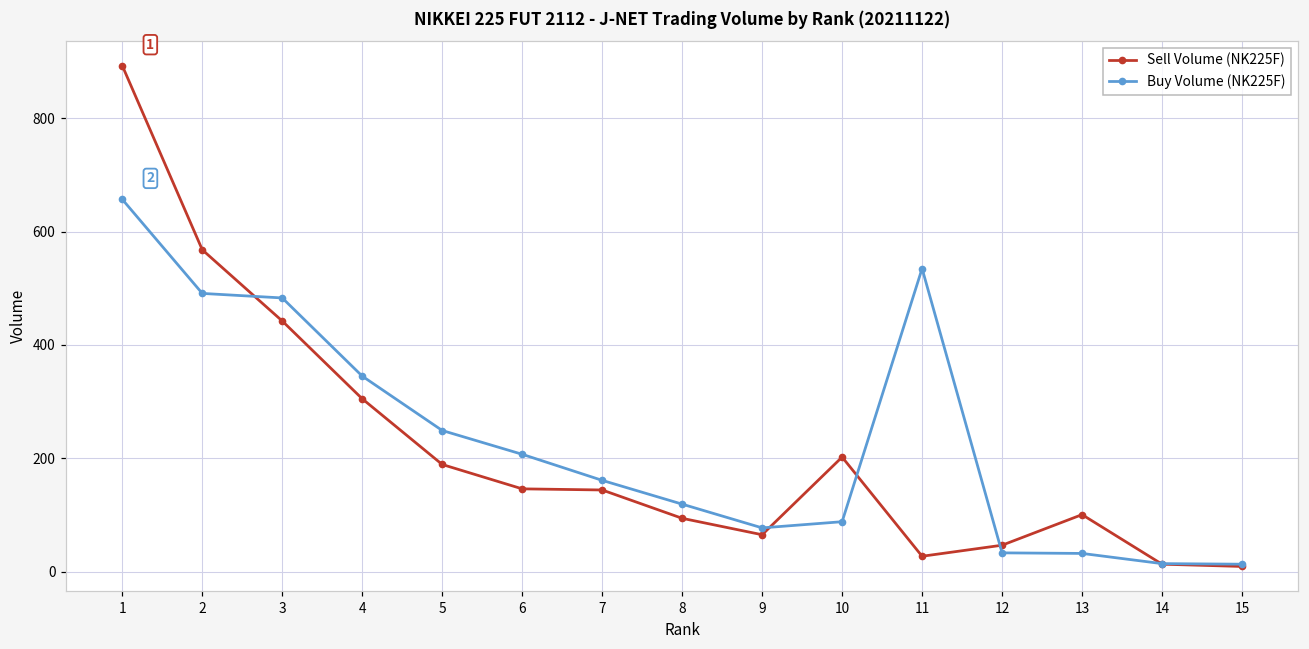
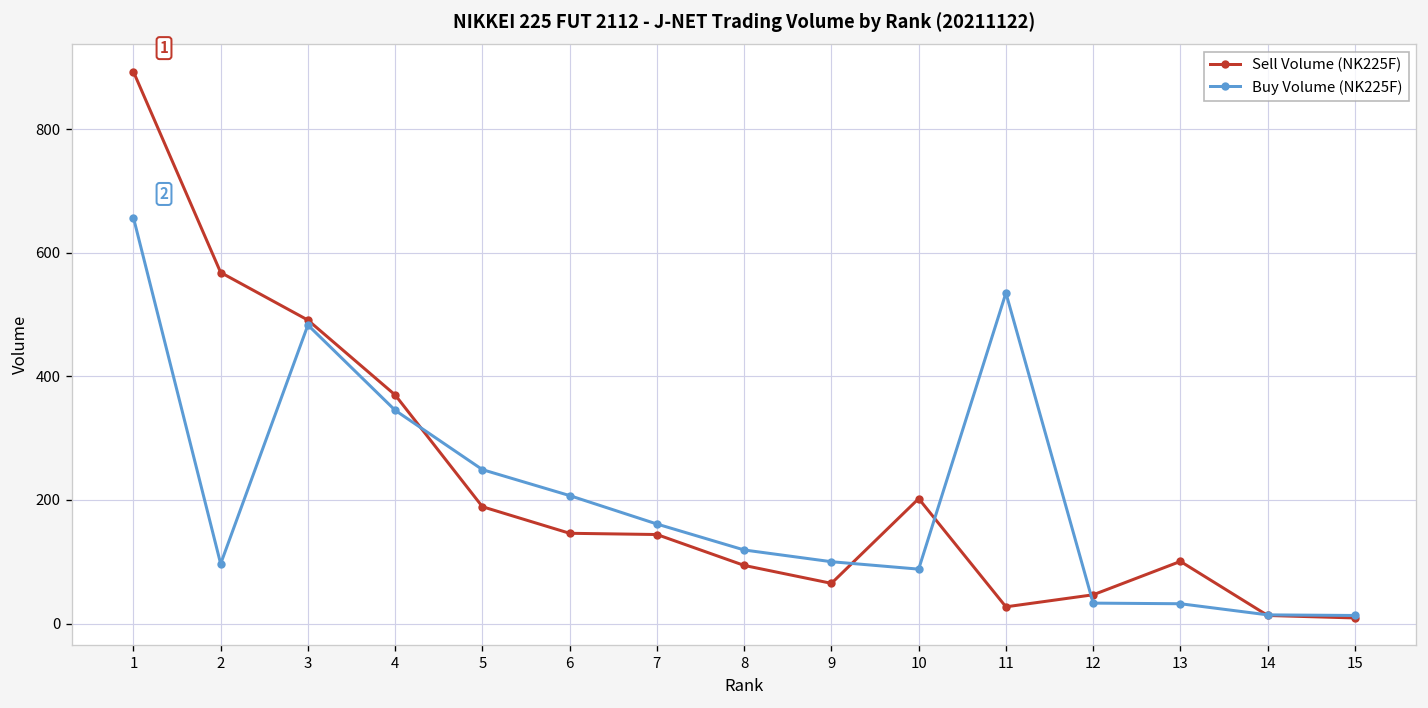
  {
    "Sell Volume (NK225F)": {
      "1": 890,
      "2": 570,
-     "3": 440,
-     "4": 310,
+     "3": 490,
+     "4": 370,
      "5": 190,
      "6": 150,
      "7": 140,
      "8": 90,
      "9": 70,
      "10": 200,
      "11": 30,
      "12": 50,
      "13": 100
    },
    "Buy Volume (NK225F)": {
      "1": 660,
-     "2": 490,
+     "2": 100,
      "3": 480,
      "4": 350,
      "5": 250,
      "6": 210,
      "7": 160,
      "8": 120,
-     "9": 80,
+     "9": 100,
      "10": 90,
      "11": 530,
      "12": 30,
      "13": 30
    }
  }
